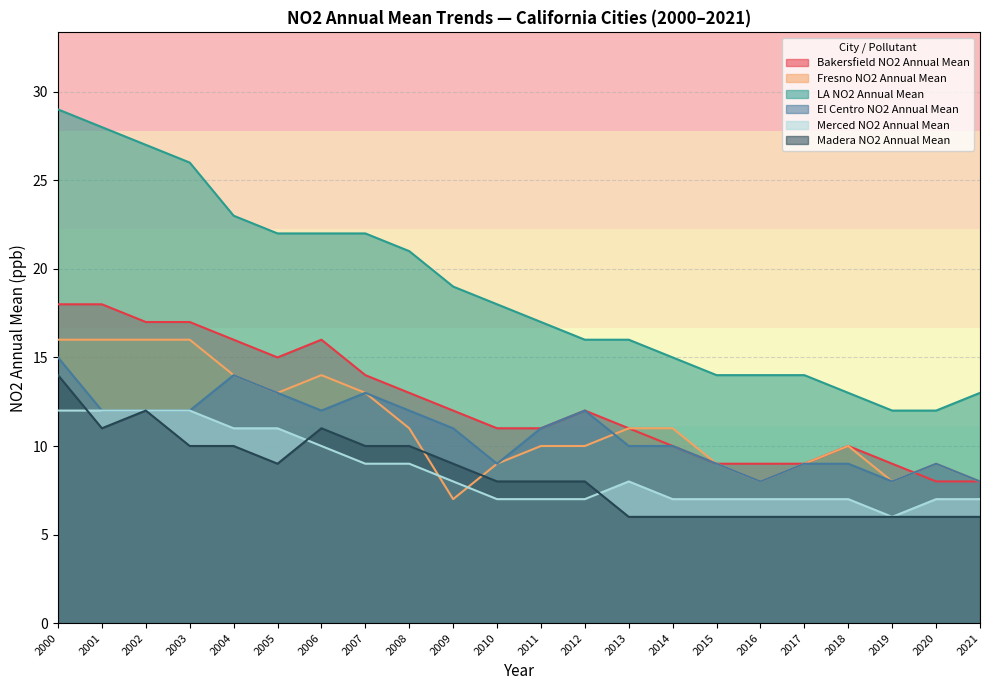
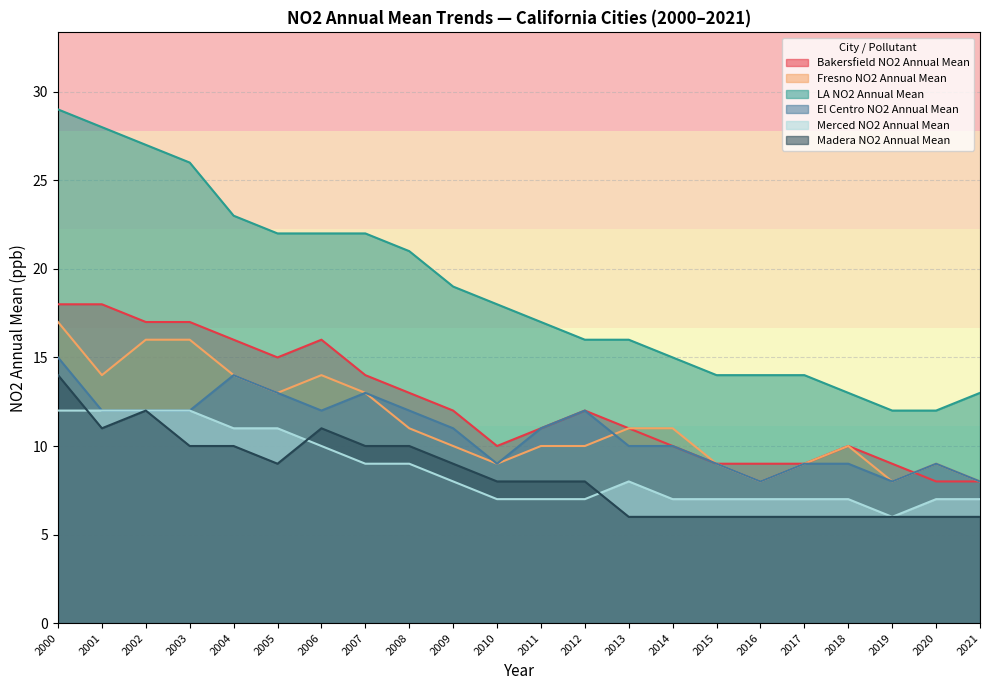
  {
    "Bakersfield NO2 Annual Mean": {
      "2000": 18,
      "2001": 18,
      "2002": 17,
      "2003": 17,
      "2004": 16,
      "2005": 15,
      "2006": 16,
      "2007": 14,
      "2008": 13,
      "2009": 12,
-     "2010": 11,
+     "2010": 10,
      "2016": 9,
      "2019": 9,
      "2020": 8
    },
    "Fresno NO2 Annual Mean": {
-     "2000": 16,
-     "2001": 16,
+     "2000": 17,
+     "2001": 14,
      "2002": 16,
      "2003": 16,
      "2006": 14,
      "2008": 11,
-     "2009": 7,
+     "2009": 10,
      "2011": 10,
      "2012": 10,
      "2014": 11
    },
    "Merced NO2 Annual Mean": {
      "2000": 12,
      "2004": 11,
      "2005": 11,
      "2006": 10,
      "2007": 9,
      "2008": 9,
      "2009": 8,
      "2010": 7,
      "2011": 7,
      "2012": 7,
      "2013": 8,
      "2014": 7,
      "2015": 7,
      "2016": 7,
      "2017": 7,
      "2018": 7,
      "2020": 7,
      "2021": 7
    },
    "Madera NO2 Annual Mean": {
      "2000": 14,
      "2001": 11,
      "2003": 10,
      "2004": 10,
      "2005": 9,
      "2006": 11,
      "2007": 10,
      "2008": 10,
      "2009": 9,
      "2010": 8,
      "2011": 8,
      "2012": 8,
      "2013": 6,
      "2014": 6,
      "2015": 6,
      "2016": 6,
      "2017": 6,
      "2018": 6,
      "2020": 6,
      "2021": 6
    }
  }
